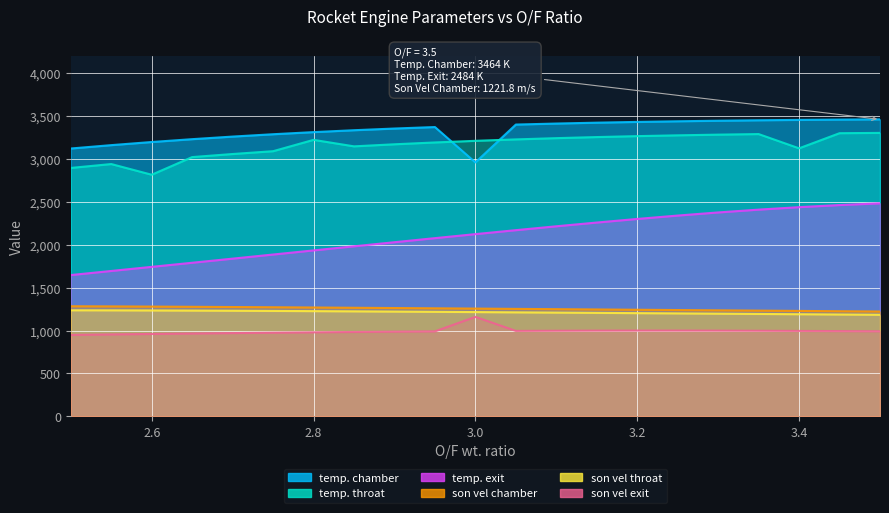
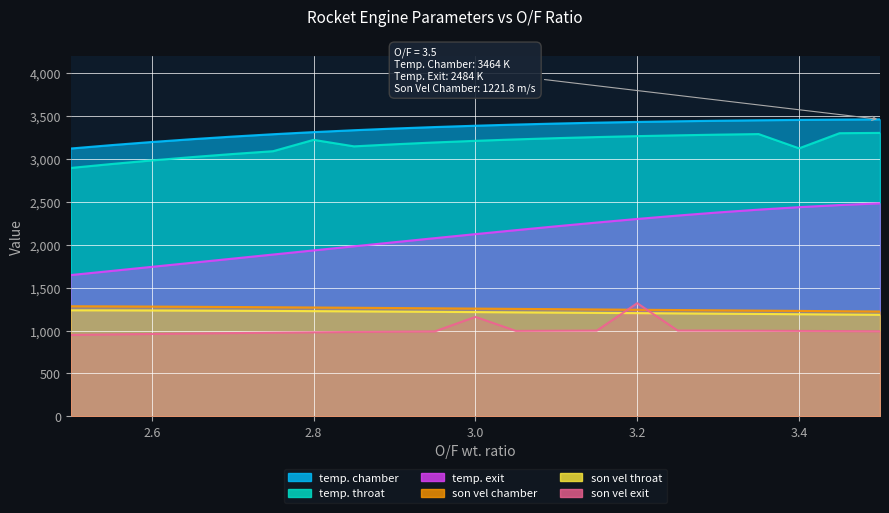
  {
    "temp. chamber": {
      "2.6": "3,200",
      "2.8": "3,300",
-     "3.0": "3,000",
+     "3.0": "3,400",
      "3.2": "3,400"
    },
    "temp. throat": {
-     "2.6": "2,800",
+     "2.6": "3,000",
      "2.8": "3,200",
      "3.0": "3,200",
      "3.2": "3,300",
      "3.4": "3,100"
    },
    "temp. exit": {
      "2.6": "1,700",
      "2.8": "1,900",
      "3.0": "2,100",
      "3.2": "2,300",
      "3.4": "2,400"
    },
    "son vel exit": {
      "2.6": "1,000",
      "2.8": "1,000",
      "3.0": "1,200",
-     "3.2": "1,000",
+     "3.2": "1,300",
      "3.4": "1,000"
    }
  }
